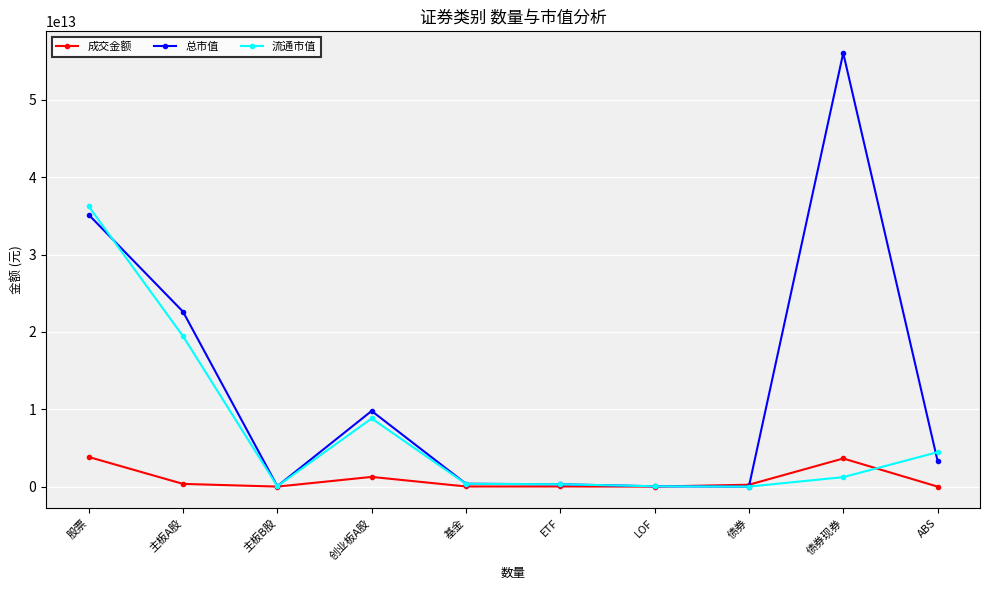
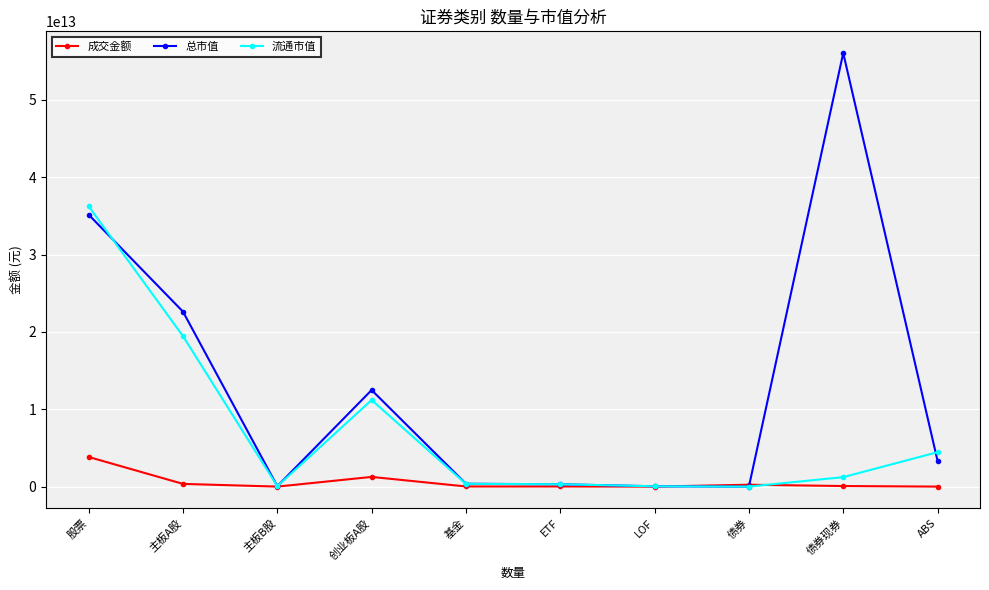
  {
    "成交金额": {
      "股票": 4000000000000,
      "主板A股": 0,
      "创业板A股": 1000000000000,
      "基金": 0,
-     "债券现券": 4000000000000,
+     "债券现券": 0,
      "ABS": 0
    },
    "总市值": {
      "股票": 35000000000000,
      "主板A股": 23000000000000,
-     "创业板A股": 10000000000000,
+     "创业板A股": 12000000000000,
      "债券现券": 56000000000000,
      "ABS": 3000000000000
    },
    "流通市值": {
      "股票": 36000000000000,
      "主板A股": 19000000000000,
-     "创业板A股": 9000000000000,
+     "创业板A股": 11000000000000,
      "债券现券": 1000000000000,
      "ABS": 4000000000000
    }
  }
